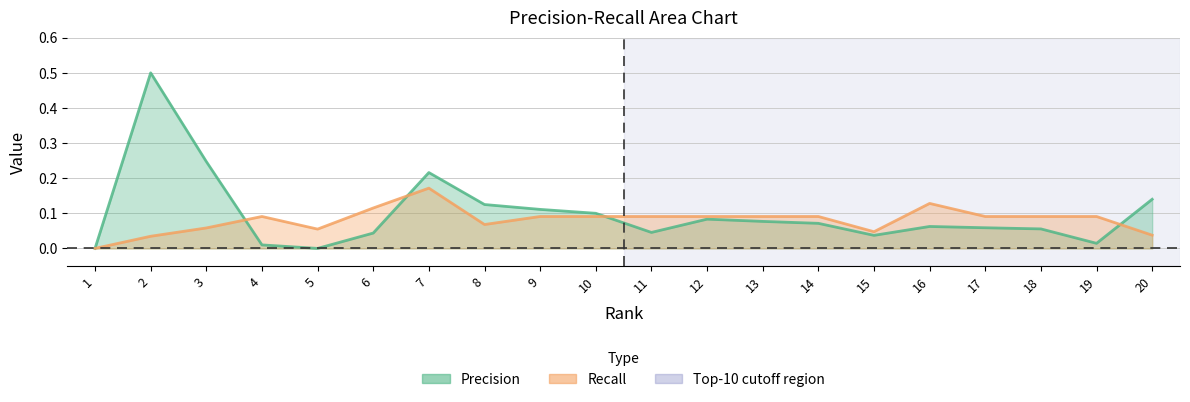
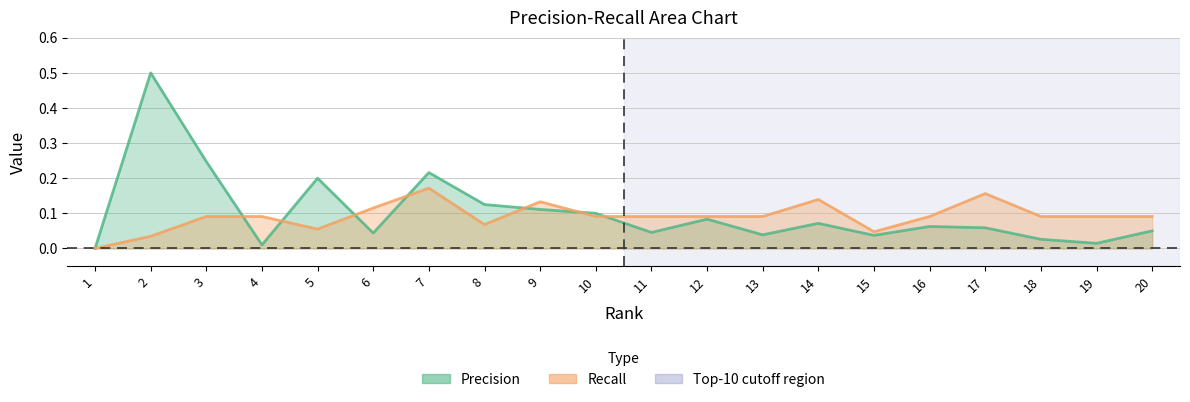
  {
    "Precision": {
      "2": 0.50,
      "3": 0.25,
      "4": 0.01,
-     "5": 0.0,
+     "5": 0.2,
      "6": 0.04,
      "7": 0.22,
      "8": 0.13,
      "9": 0.11,
      "10": 0.10,
      "11": 0.05,
      "12": 0.08,
-     "13": 0.08,
+     "13": 0.04,
      "14": 0.07,
      "15": 0.04,
      "16": 0.06,
      "17": 0.06,
-     "18": 0.06,
+     "18": 0.03,
      "19": 0.01,
-     "20": 0.14
+     "20": 0.05
    },
    "Recall": {
      "2": 0.03,
-     "3": 0.06,
+     "3": 0.09,
      "4": 0.09,
      "5": 0.05,
      "6": 0.12,
      "7": 0.17,
      "8": 0.07,
-     "9": 0.09,
+     "9": 0.13,
      "10": 0.09,
      "11": 0.09,
      "12": 0.09,
      "13": 0.09,
-     "14": 0.09,
+     "14": 0.14,
      "15": 0.05,
-     "16": 0.13,
-     "17": 0.09,
+     "16": 0.09,
+     "17": 0.16,
      "18": 0.09,
      "19": 0.09,
-     "20": 0.04
+     "20": 0.09
    }
  }
